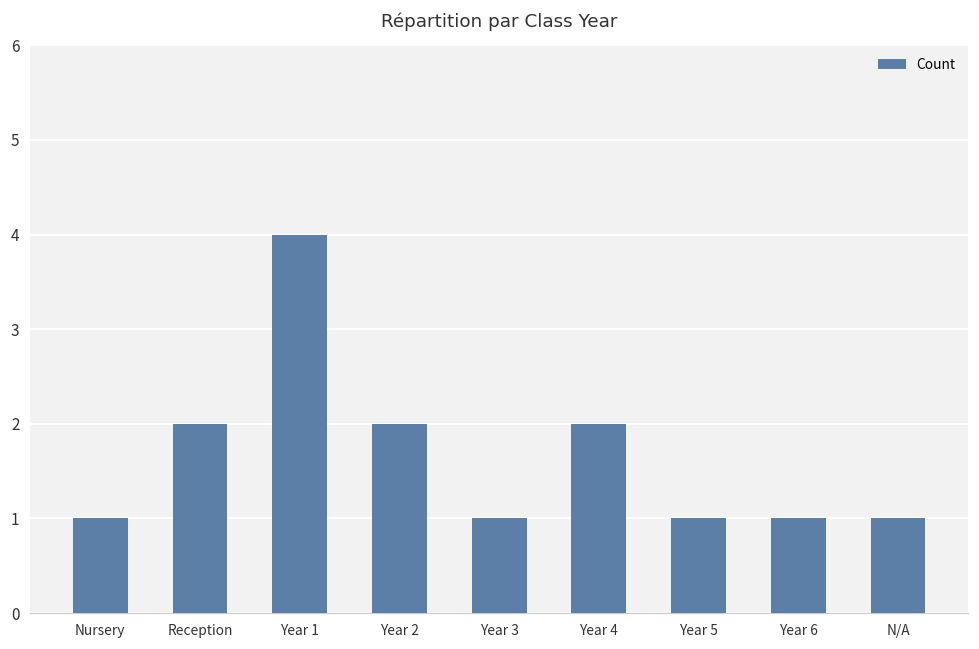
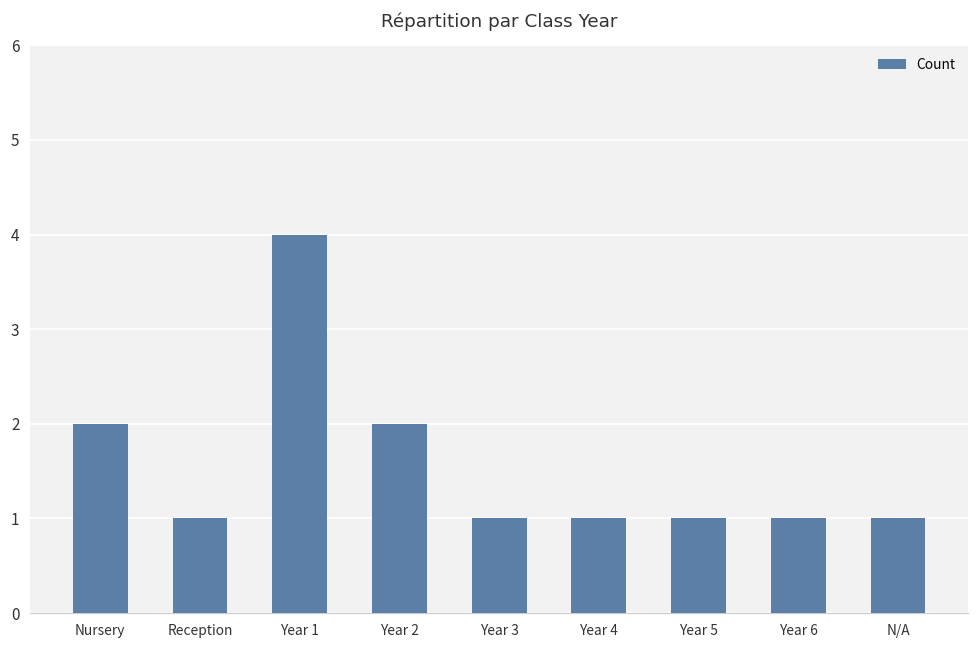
  {
-   "Nursery": 1,
-   "Reception": 2,
+   "Nursery": 2,
+   "Reception": 1,
    "Year 1": 4,
    "Year 2": 2,
    "Year 3": 1,
-   "Year 4": 2,
+   "Year 4": 1,
    "Year 5": 1,
    "Year 6": 1,
    "N/A": 1
  }
